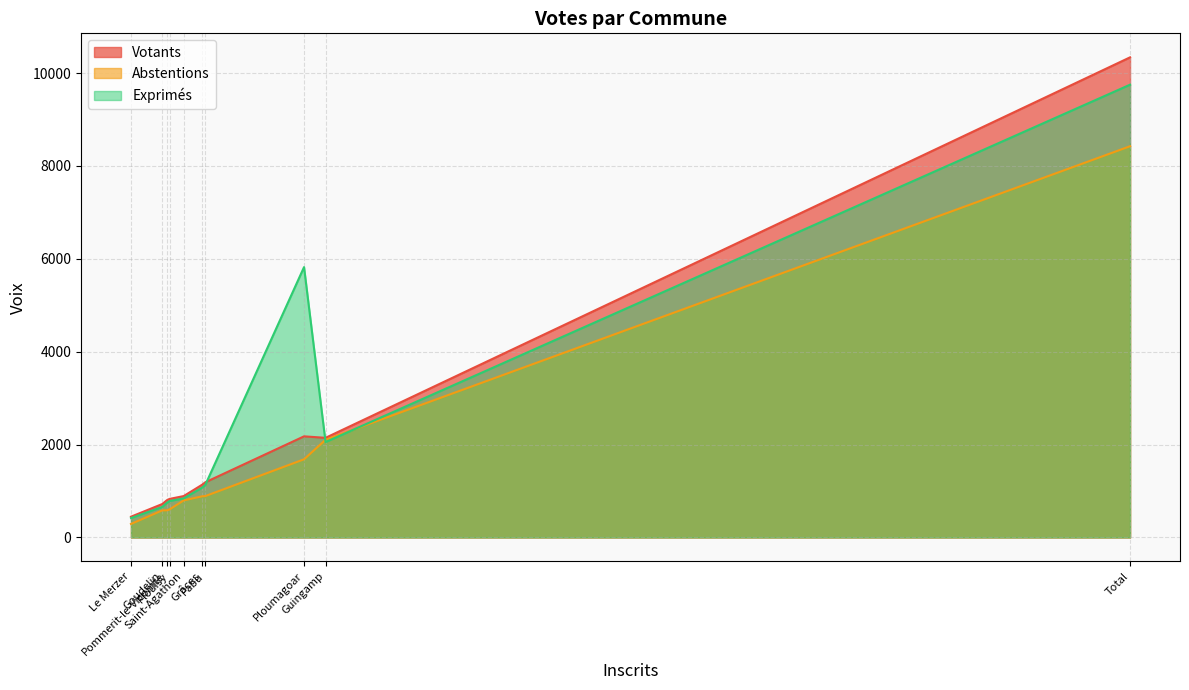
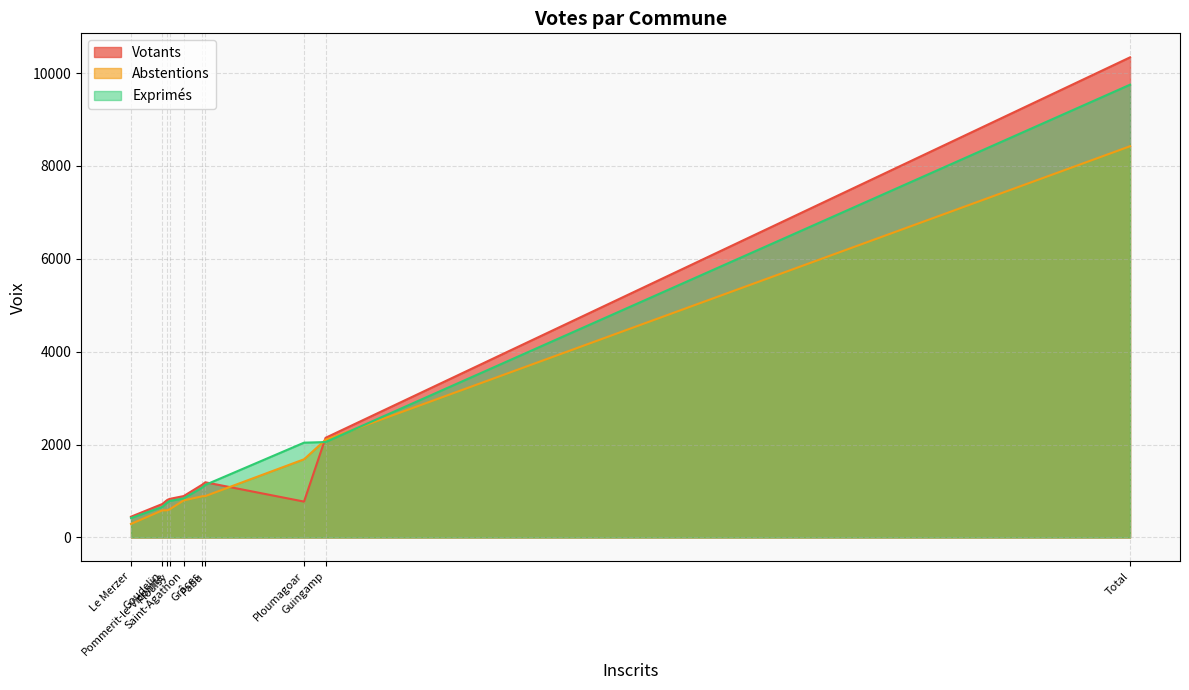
  {
    "Votants": {
      "Goudelin": 700,
      "Pommerit-le-Vicomte": 800,
      "Grâces": 1100,
      "Pabu": 1200,
-     "Ploumagoar": 2200,
+     "Ploumagoar": 800,
      "Total": 10300
    },
    "Abstentions": {
      "Le Merzer": 300,
      "Goudelin": 600,
      "Pommerit-le-Vicomte": 600,
      "Plouisy": 600,
      "Grâces": 900,
      "Pabu": 900,
      "Ploumagoar": 1700,
      "Total": 8400
    },
    "Exprimés": {
      "Goudelin": 700,
      "Pommerit-le-Vicomte": 700,
      "Grâces": 1100,
      "Pabu": 1100,
-     "Ploumagoar": 5800,
+     "Ploumagoar": 2000,
      "Total": 9700
    }
  }
